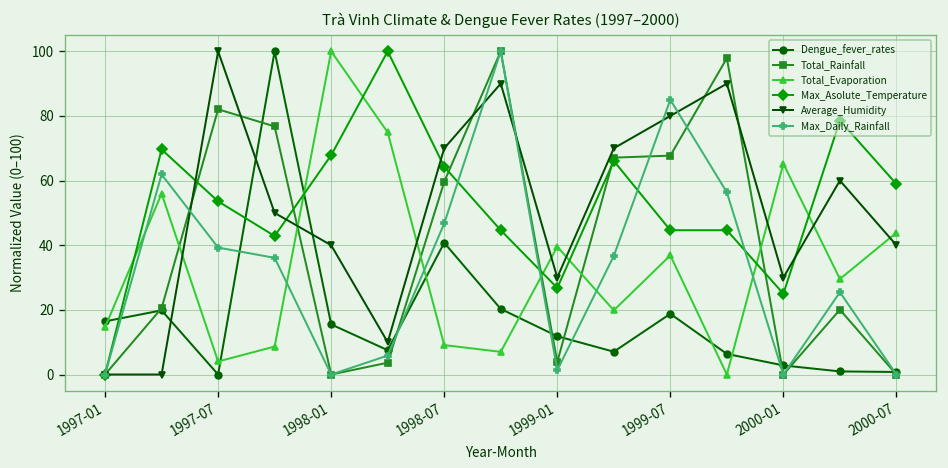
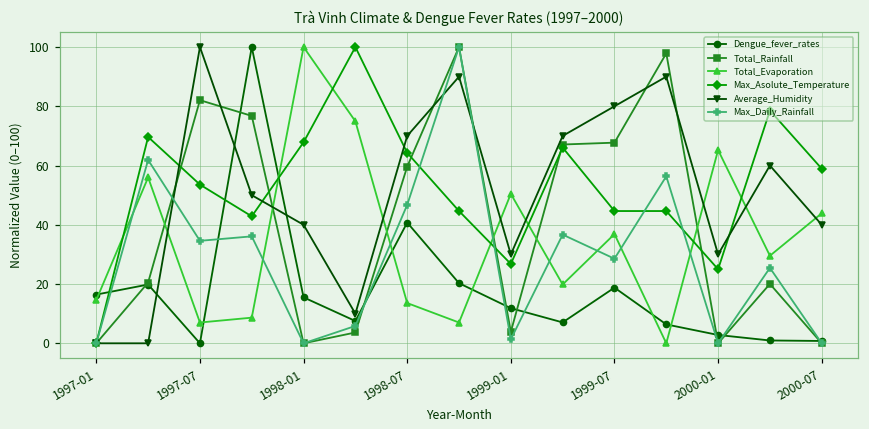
  {
    "Total_Evaporation": {
      "1997-01": 15,
-     "1997-07": 4,
+     "1997-07": 7,
      "1998-01": 100,
-     "1998-07": 9,
-     "1999-01": 40,
+     "1998-07": 14,
+     "1999-01": 50,
      "1999-07": 37,
      "2000-01": 65,
      "2000-07": 44
    },
    "Max_Daily_Rainfall": {
-     "1997-07": 39,
+     "1997-07": 35,
      "1998-07": 47,
      "1999-01": 1,
-     "1999-07": 85
+     "1999-07": 29
    }
  }
